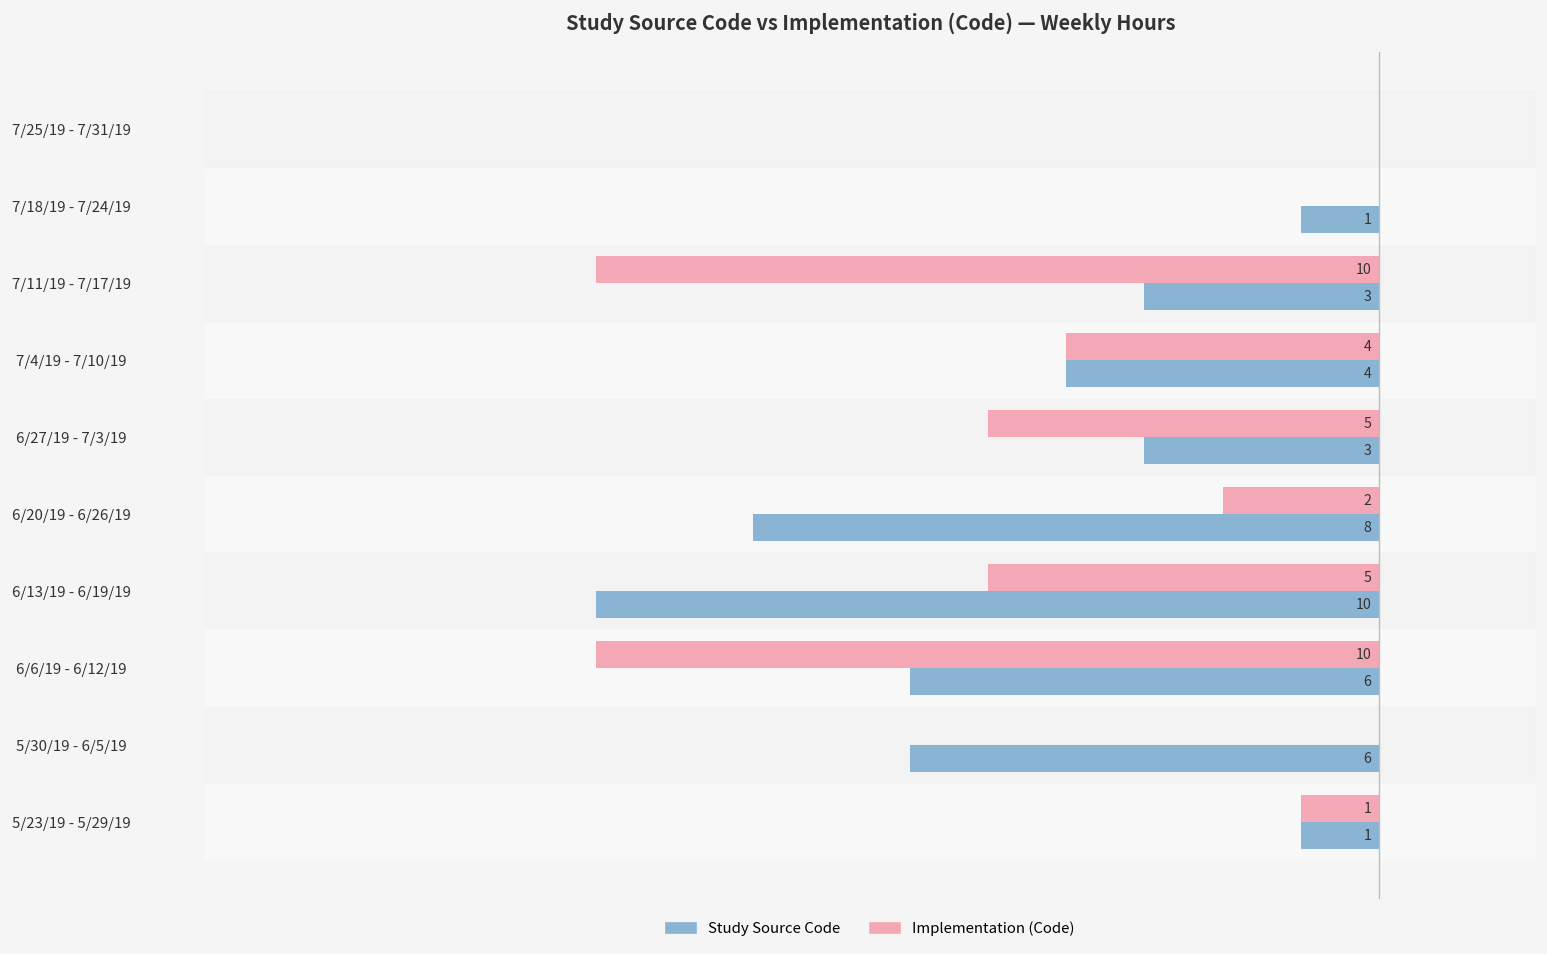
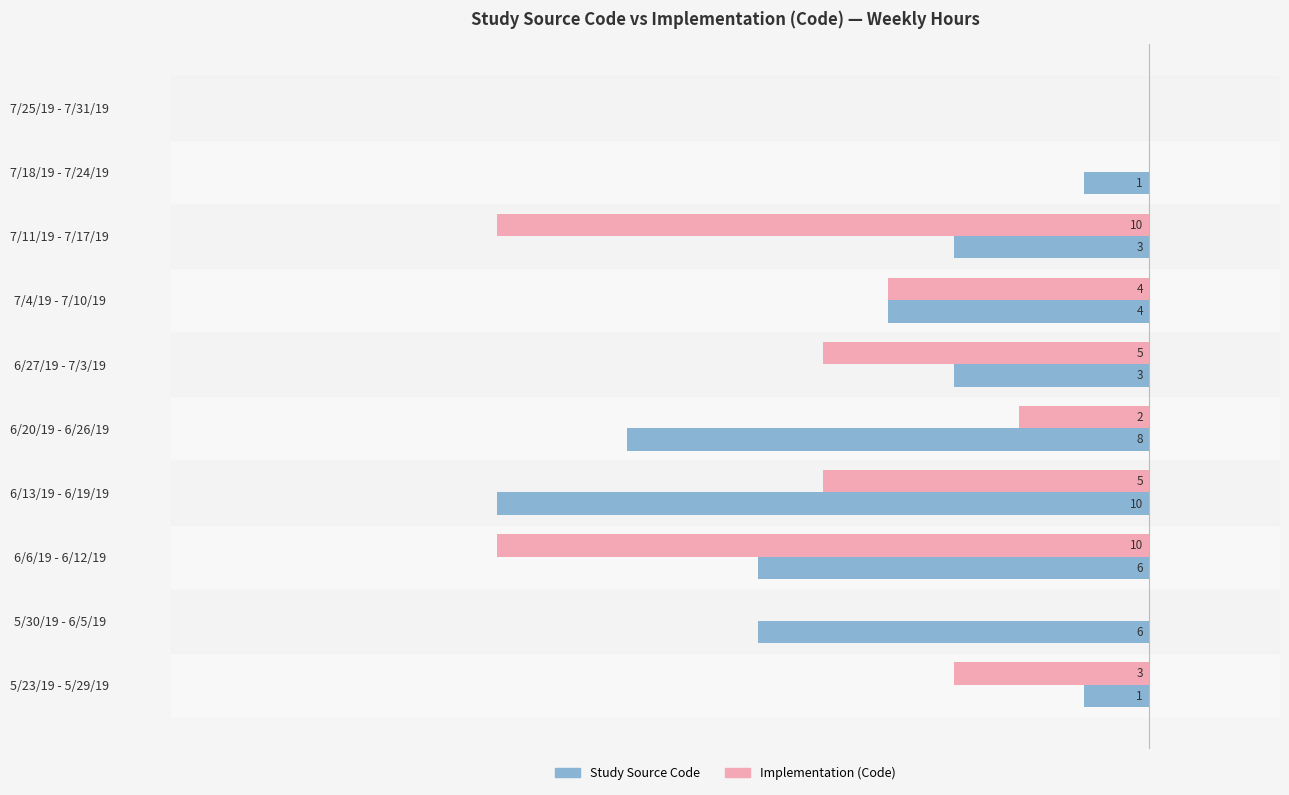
  {
    "Implementation (Code)": {
-     "5/23/19 - 5/29/19": 1
+     "5/23/19 - 5/29/19": 3
    }
  }
